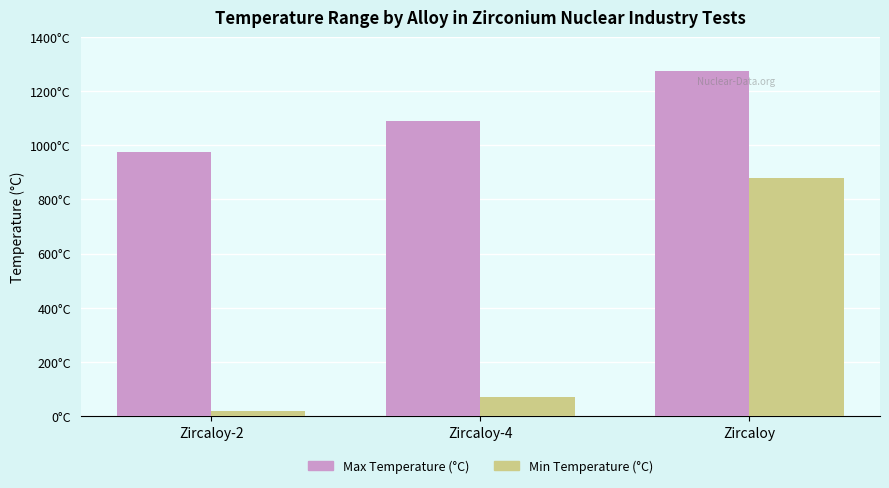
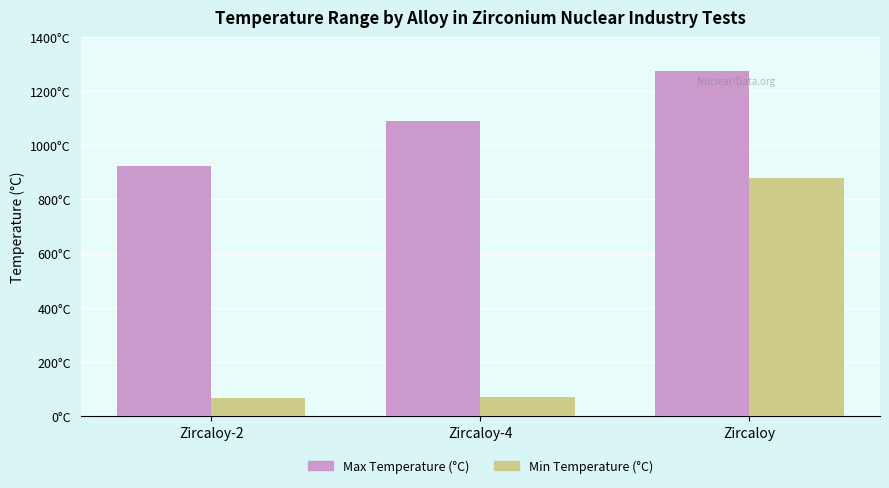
  {
    "Max Temperature (°C)": {
-     "Zircaloy-2": "980°C",
+     "Zircaloy-2": "920°C",
      "Zircaloy-4": "1090°C",
      "Zircaloy": "1270°C"
    },
    "Min Temperature (°C)": {
-     "Zircaloy-2": "20°C",
+     "Zircaloy-2": "70°C",
      "Zircaloy-4": "70°C",
      "Zircaloy": "880°C"
    }
  }
